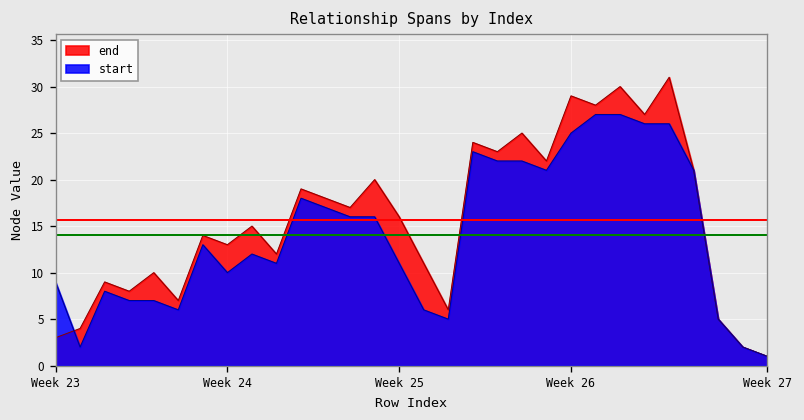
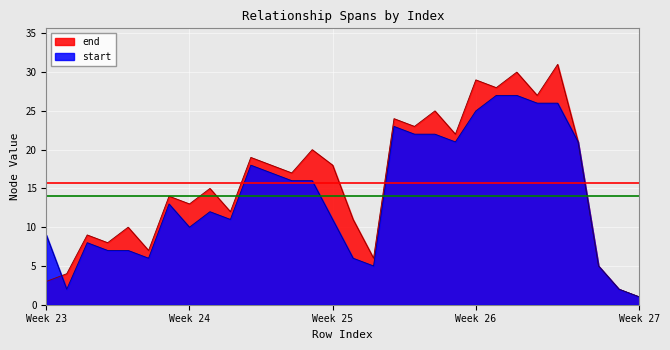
  {
    "end": {
      "Week 23": 3,
      "Week 24": 13,
-     "Week 25": 16,
+     "Week 25": 18,
      "Week 26": 29
    },
    "start": {
      "Week 23": 9,
      "Week 24": 10,
      "Week 25": 11,
      "Week 26": 25
    }
  }
